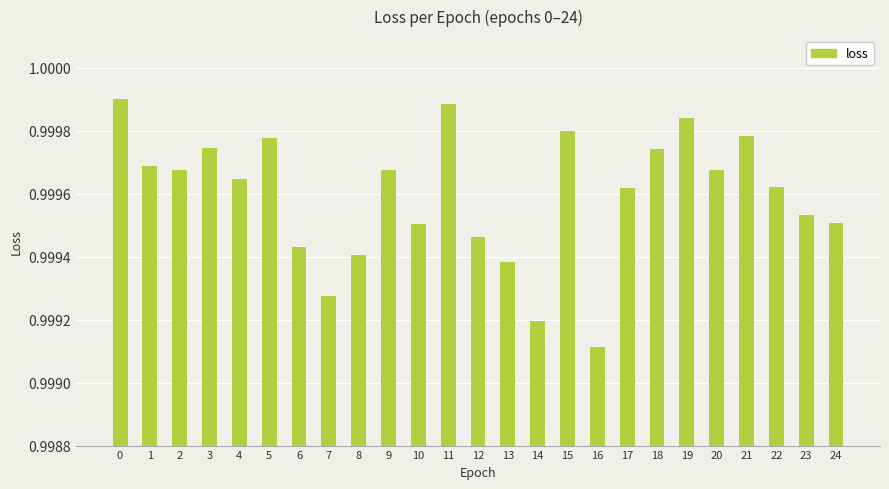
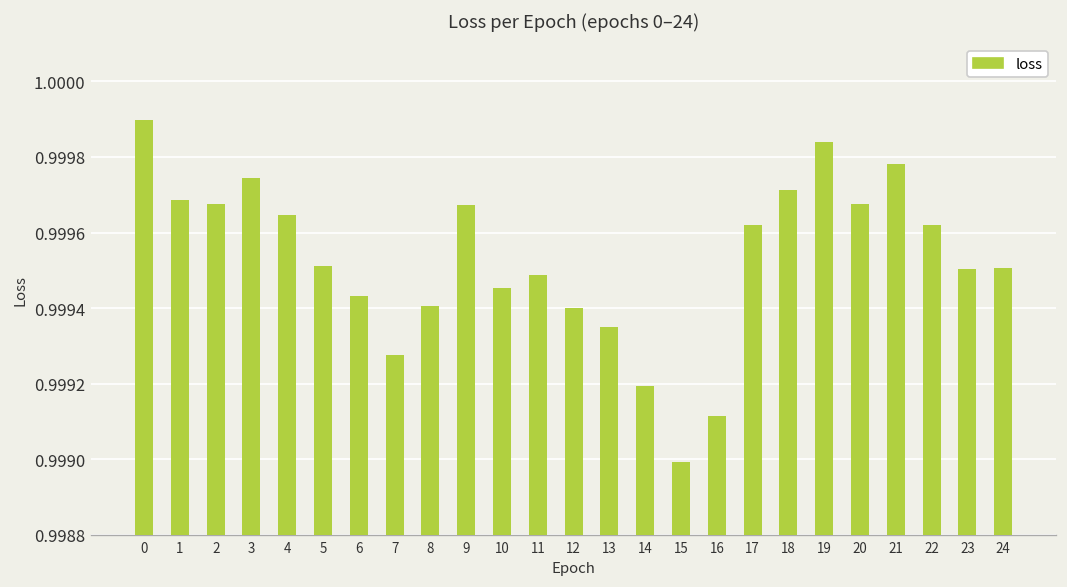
  {
    "0": 0.99990,
    "1": 0.99969,
    "2": 0.99968,
    "3": 0.99974,
    "4": 0.99965,
-   "5": 0.99977,
+   "5": 0.99951,
    "6": 0.99943,
    "7": 0.99928,
    "8": 0.99941,
    "9": 0.99967,
-   "10": 0.99950,
-   "11": 0.99988,
-   "12": 0.99946,
-   "13": 0.99938,
+   "10": 0.99945,
+   "11": 0.99949,
+   "12": 0.99940,
+   "13": 0.99935,
    "14": 0.99919,
-   "15": 0.99980,
+   "15": 0.99899,
    "16": 0.99911,
    "17": 0.99962,
-   "18": 0.99974,
+   "18": 0.99971,
    "19": 0.99984,
    "20": 0.99968,
    "21": 0.99978,
    "22": 0.99962,
-   "23": 0.99953,
+   "23": 0.99950,
    "24": 0.99951
  }
